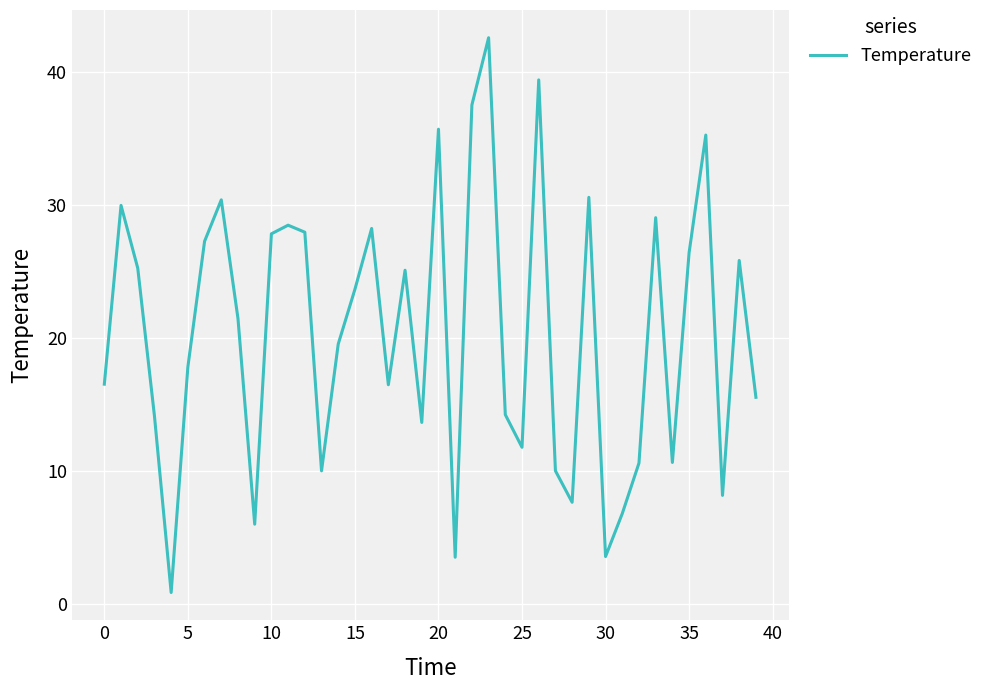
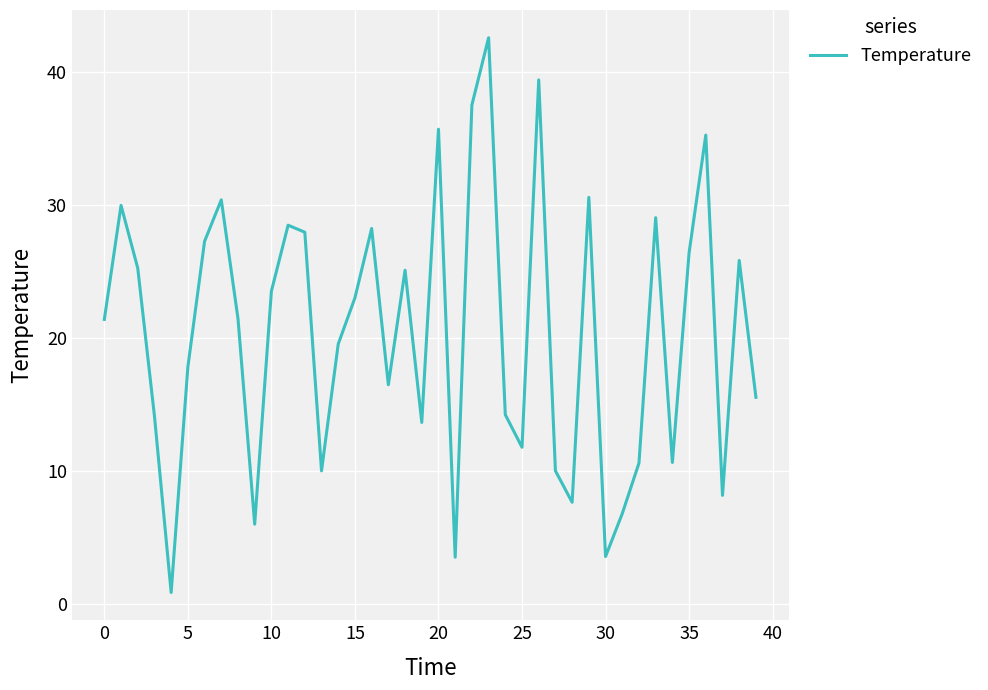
  {
-   "0": 16.5,
+   "0": 21.4,
    "5": 17.8,
-   "10": 27.8,
-   "15": 23.7,
+   "10": 23.5,
+   "15": 23.0,
    "20": 35.7,
    "25": 11.8,
    "30": 3.6,
    "35": 26.4
  }
